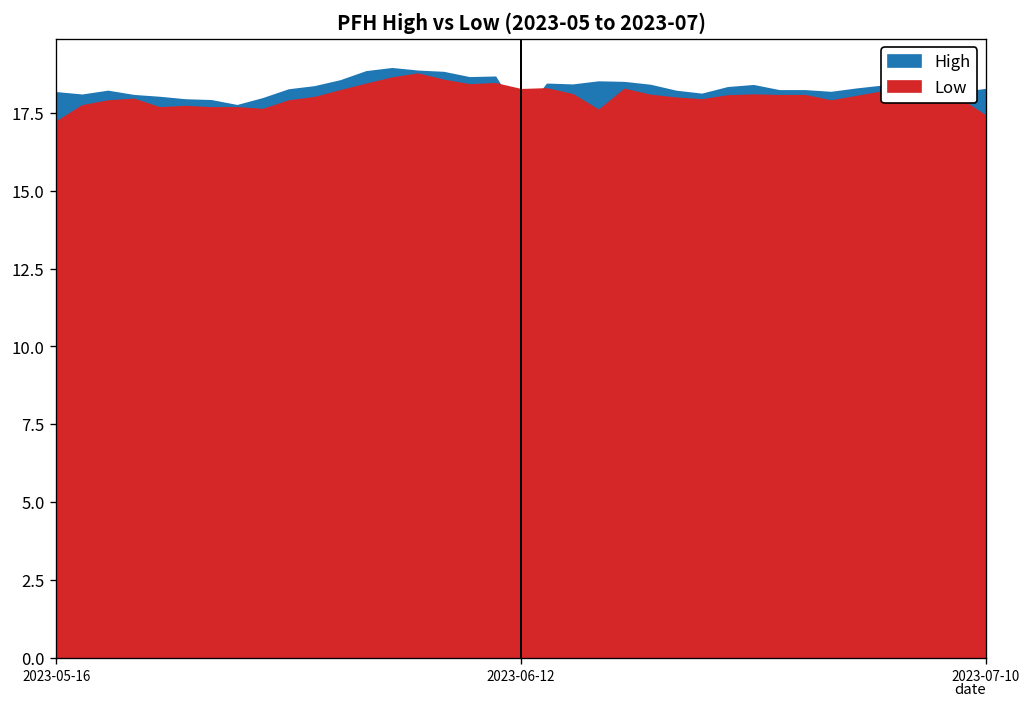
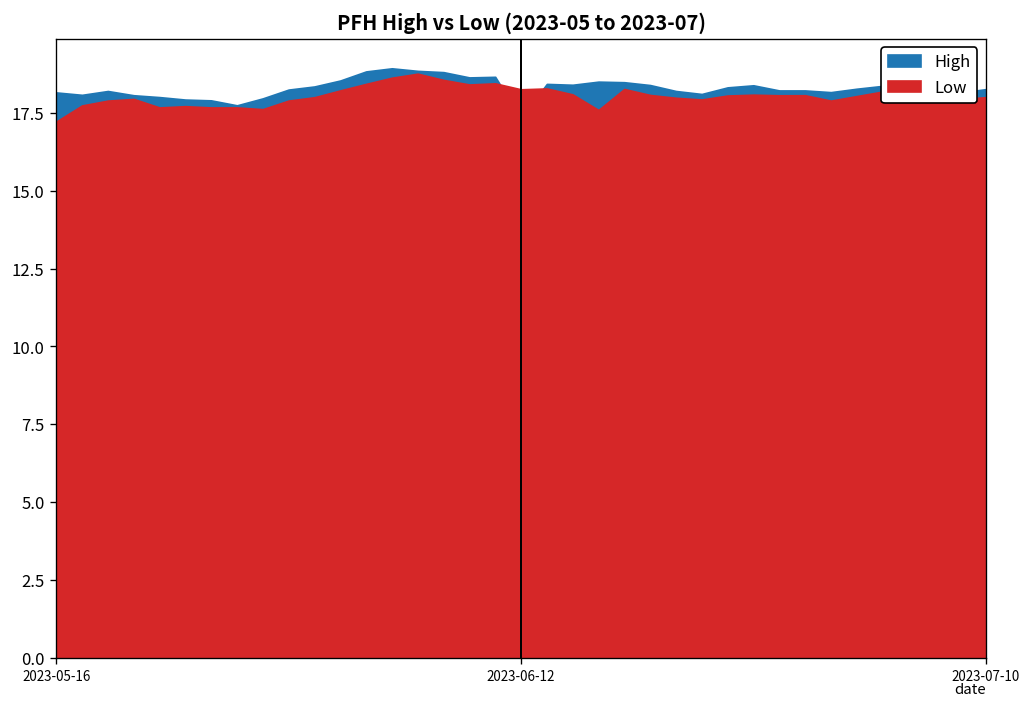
  {
    "High": {
      "2023-05-16": 18.2,
      "2023-07-10": 18.3
    },
    "Low": {
      "2023-05-16": 17.2,
      "2023-06-12": 18.3,
-     "2023-07-10": 17.4
+     "2023-07-10": 18.0
    }
  }
